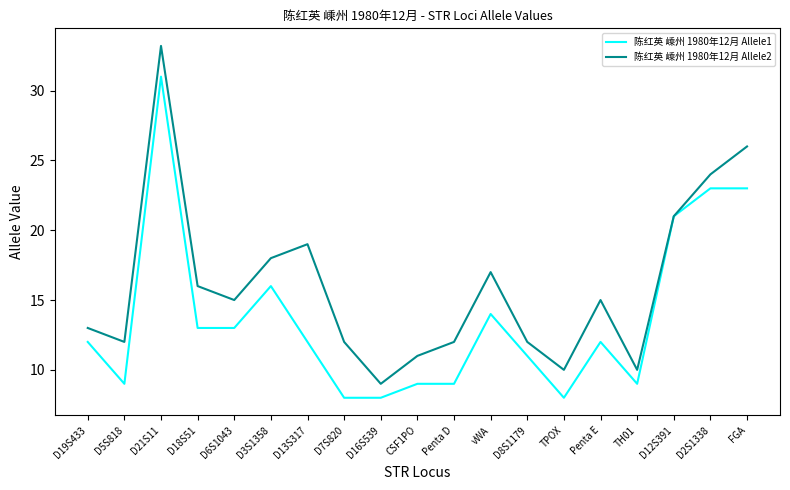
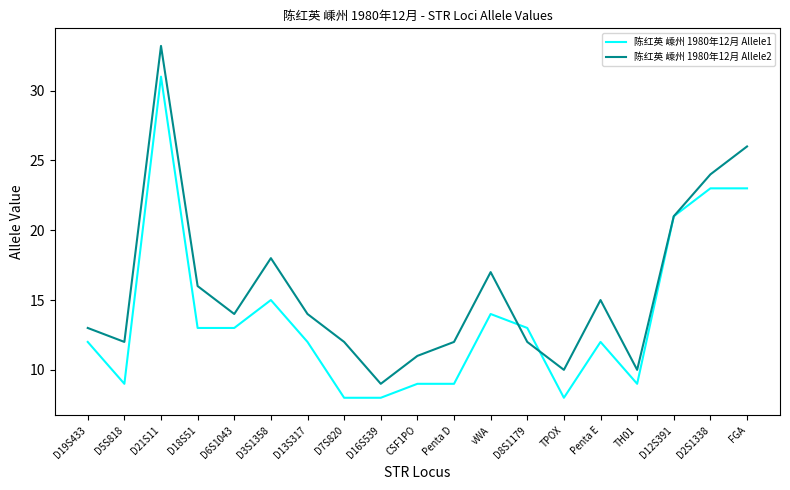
  {
    "陈红英 嵊州 1980年12月 Allele1": {
      "D19S433": 12,
      "D5S818": 9,
      "D21S11": 31,
      "D18S51": 13,
      "D6S1043": 13,
-     "D3S1358": 16,
+     "D3S1358": 15,
      "D13S317": 12,
      "D7S820": 8,
      "D16S539": 8,
      "CSF1PO": 9,
      "Penta D": 9,
      "vWA": 14,
-     "D8S1179": 11,
+     "D8S1179": 13,
      "TPOX": 8,
      "Penta E": 12,
      "TH01": 9,
      "D2S1338": 23,
      "FGA": 23
    },
    "陈红英 嵊州 1980年12月 Allele2": {
      "D19S433": 13,
      "D5S818": 12,
      "D21S11": 33.2,
      "D18S51": 16,
-     "D6S1043": 15,
+     "D6S1043": 14,
      "D3S1358": 18,
-     "D13S317": 19,
+     "D13S317": 14,
      "D7S820": 12,
      "D16S539": 9,
      "CSF1PO": 11,
      "Penta D": 12,
      "vWA": 17,
      "D8S1179": 12,
      "TPOX": 10,
      "Penta E": 15,
      "TH01": 10,
      "D2S1338": 24,
      "FGA": 26
    }
  }
